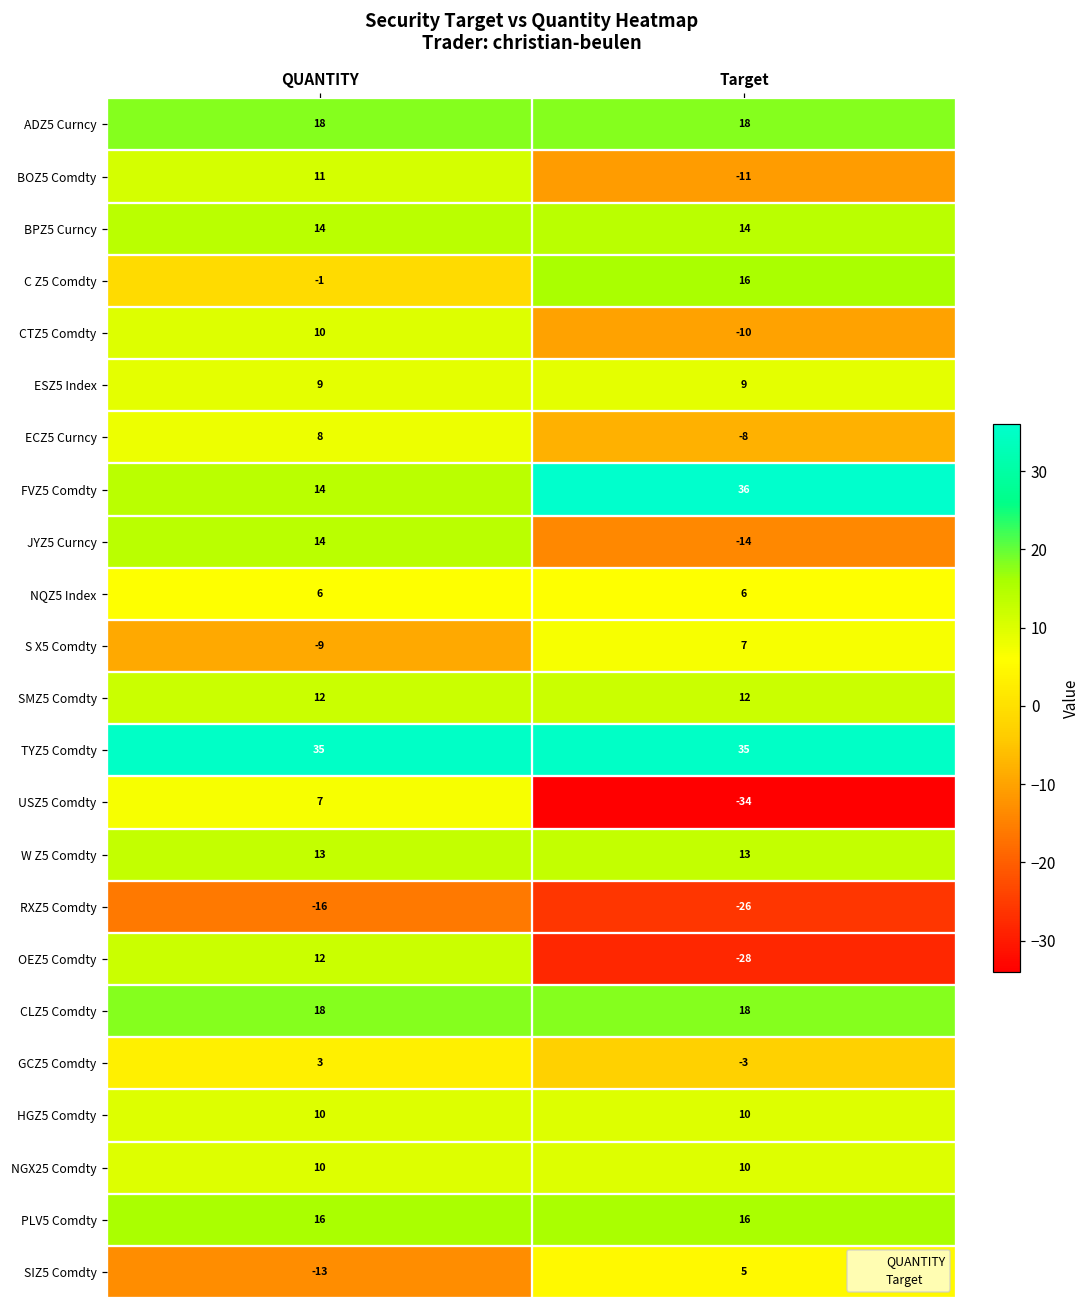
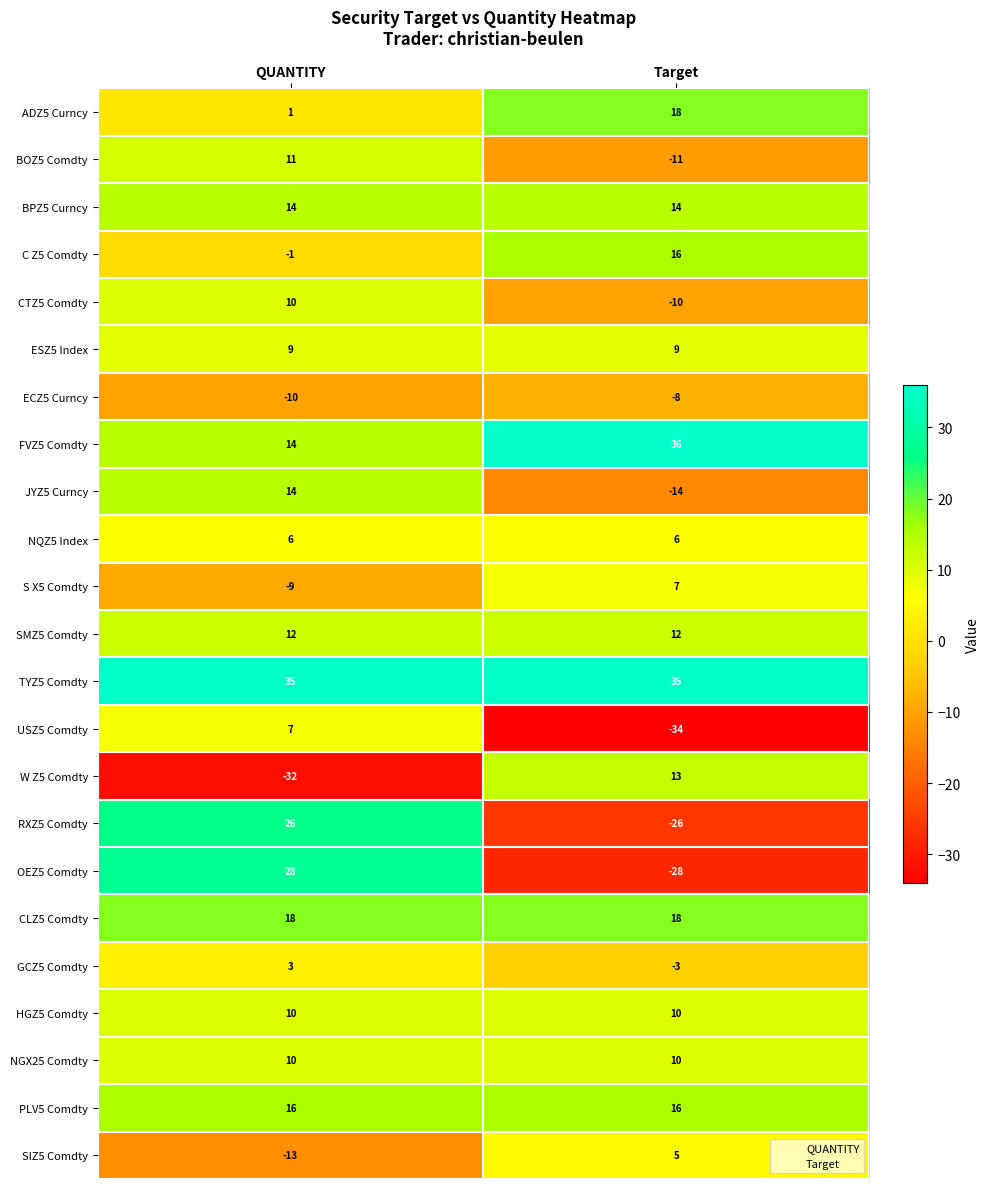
  {
    "ADZ5 Curncy": {
-     "QUANTITY": 18,
+     "QUANTITY": 1,
      "Target": 18
    },
    "BOZ5 Comdty": {
      "QUANTITY": 11,
      "Target": -11
    },
    "BPZ5 Curncy": {
      "QUANTITY": 14,
      "Target": 14
    },
    "C Z5 Comdty": {
      "QUANTITY": -1,
      "Target": 16
    },
    "CTZ5 Comdty": {
      "QUANTITY": 10,
      "Target": -10
    },
    "ESZ5 Index": {
      "QUANTITY": 9,
      "Target": 9
    },
    "ECZ5 Curncy": {
-     "QUANTITY": 8,
+     "QUANTITY": -10,
      "Target": -8
    },
    "FVZ5 Comdty": {
      "QUANTITY": 14,
      "Target": 36
    },
    "JYZ5 Curncy": {
      "QUANTITY": 14,
      "Target": -14
    },
    "NQZ5 Index": {
      "QUANTITY": 6,
      "Target": 6
    },
    "S X5 Comdty": {
      "QUANTITY": -9,
      "Target": 7
    },
    "SMZ5 Comdty": {
      "QUANTITY": 12,
      "Target": 12
    },
    "TYZ5 Comdty": {
      "QUANTITY": 35,
      "Target": 35
    },
    "USZ5 Comdty": {
      "QUANTITY": 7,
      "Target": -34
    },
    "W Z5 Comdty": {
-     "QUANTITY": 13,
+     "QUANTITY": -32,
      "Target": 13
    },
    "RXZ5 Comdty": {
-     "QUANTITY": -16,
+     "QUANTITY": 26,
      "Target": -26
    },
    "OEZ5 Comdty": {
-     "QUANTITY": 12,
+     "QUANTITY": 28,
      "Target": -28
    },
    "CLZ5 Comdty": {
      "QUANTITY": 18,
      "Target": 18
    },
    "GCZ5 Comdty": {
      "QUANTITY": 3,
      "Target": -3
    },
    "HGZ5 Comdty": {
      "QUANTITY": 10,
      "Target": 10
    },
    "NGX25 Comdty": {
      "QUANTITY": 10,
      "Target": 10
    },
    "PLV5 Comdty": {
      "QUANTITY": 16,
      "Target": 16
    },
    "SIZ5 Comdty": {
      "QUANTITY": -13,
      "Target": 5
    }
  }
